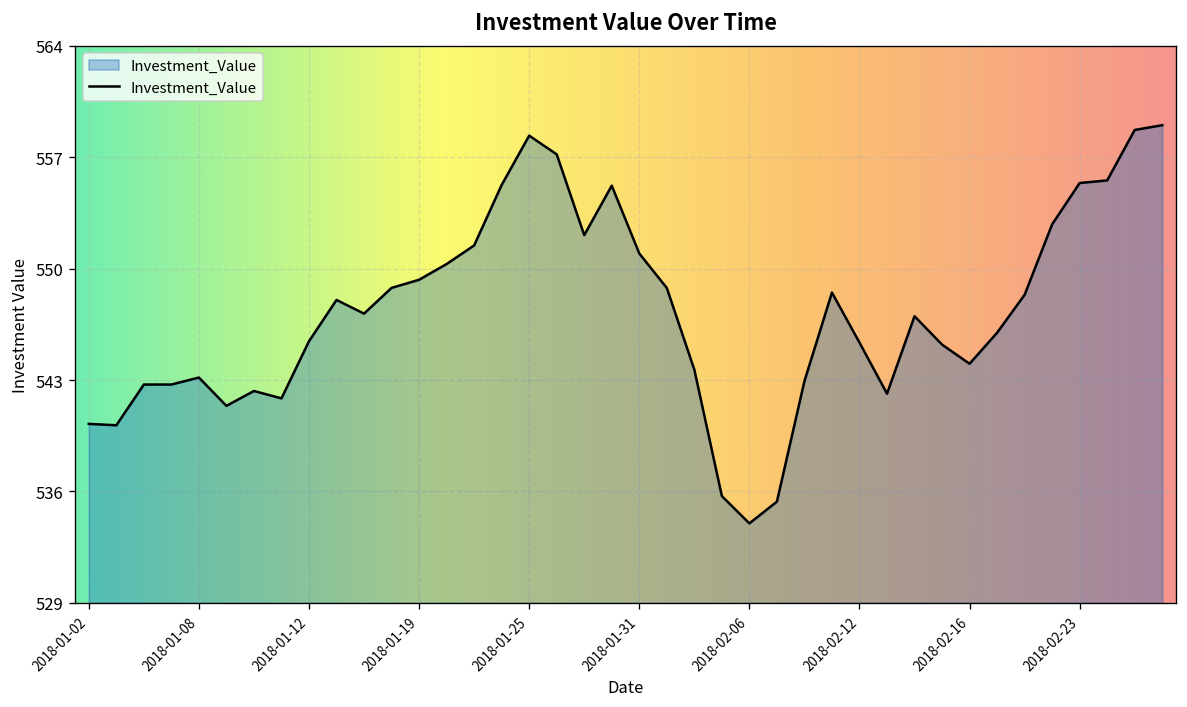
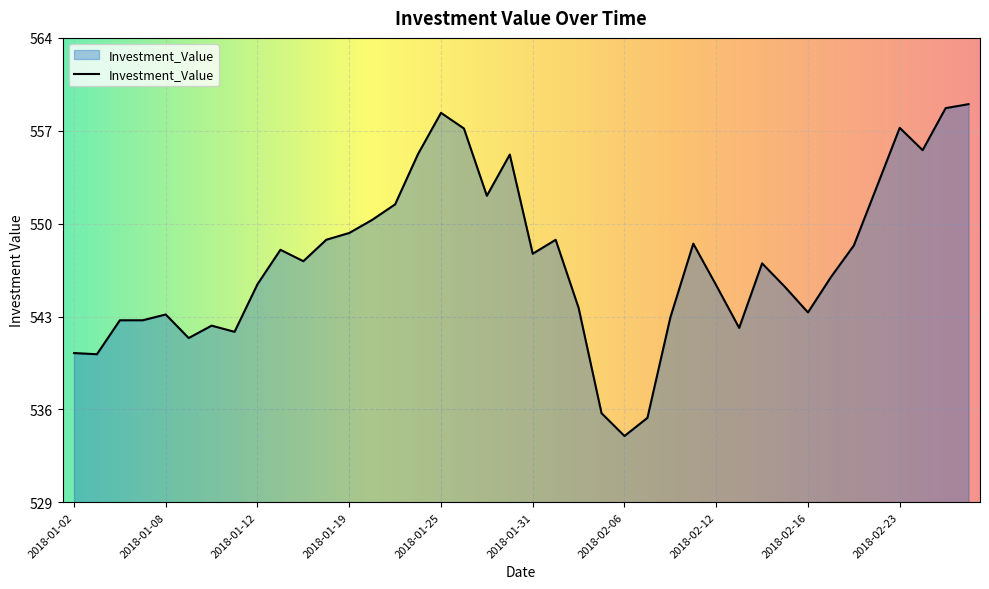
  {
    "2018-01-02": 540.6,
    "2018-01-08": 543.6,
    "2018-01-12": 545.8,
    "2018-01-19": 549.7,
    "2018-01-25": 558.8,
-   "2018-01-31": 551.4,
+   "2018-01-31": 548.1,
    "2018-02-06": 534.4,
    "2018-02-12": 545.8,
-   "2018-02-16": 544.4,
-   "2018-02-23": 555.8
+   "2018-02-16": 543.7,
+   "2018-02-23": 557.6
  }
